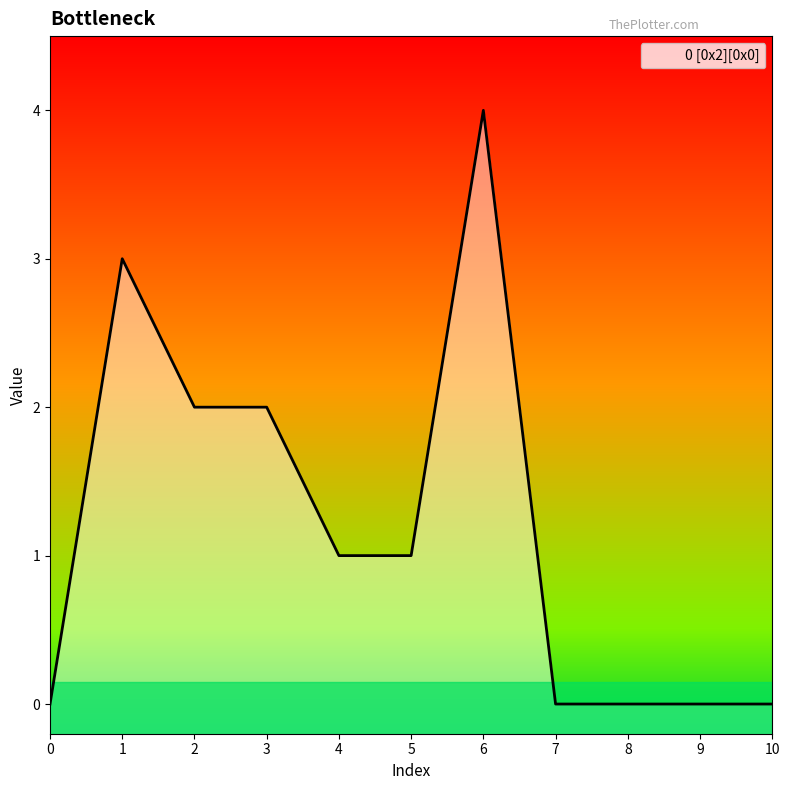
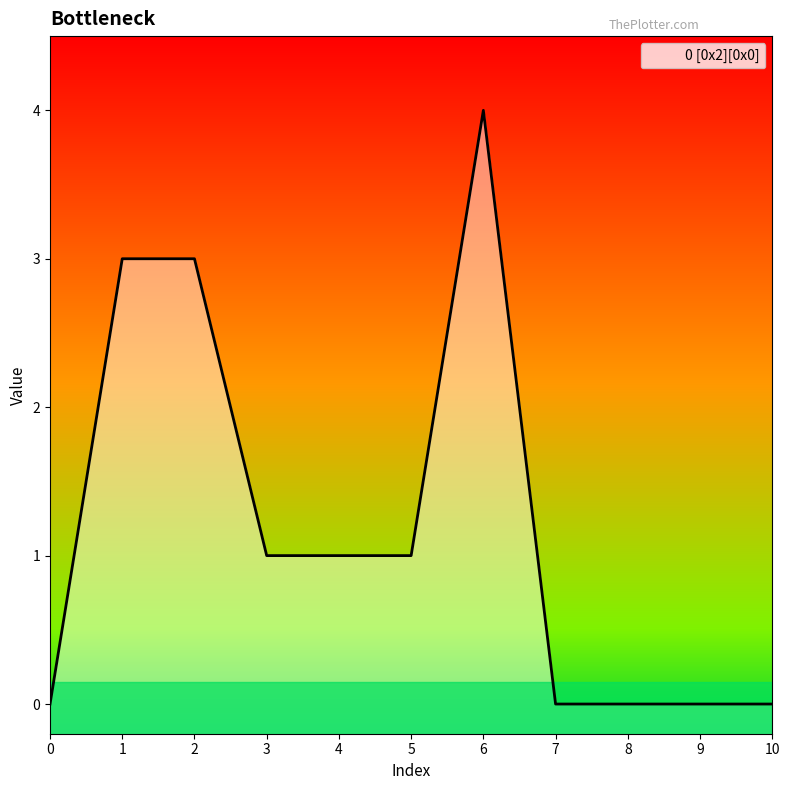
  {
    "1": 3,
-   "2": 2,
-   "3": 2,
+   "2": 3,
+   "3": 1,
    "4": 1,
    "5": 1,
    "6": 4
  }
